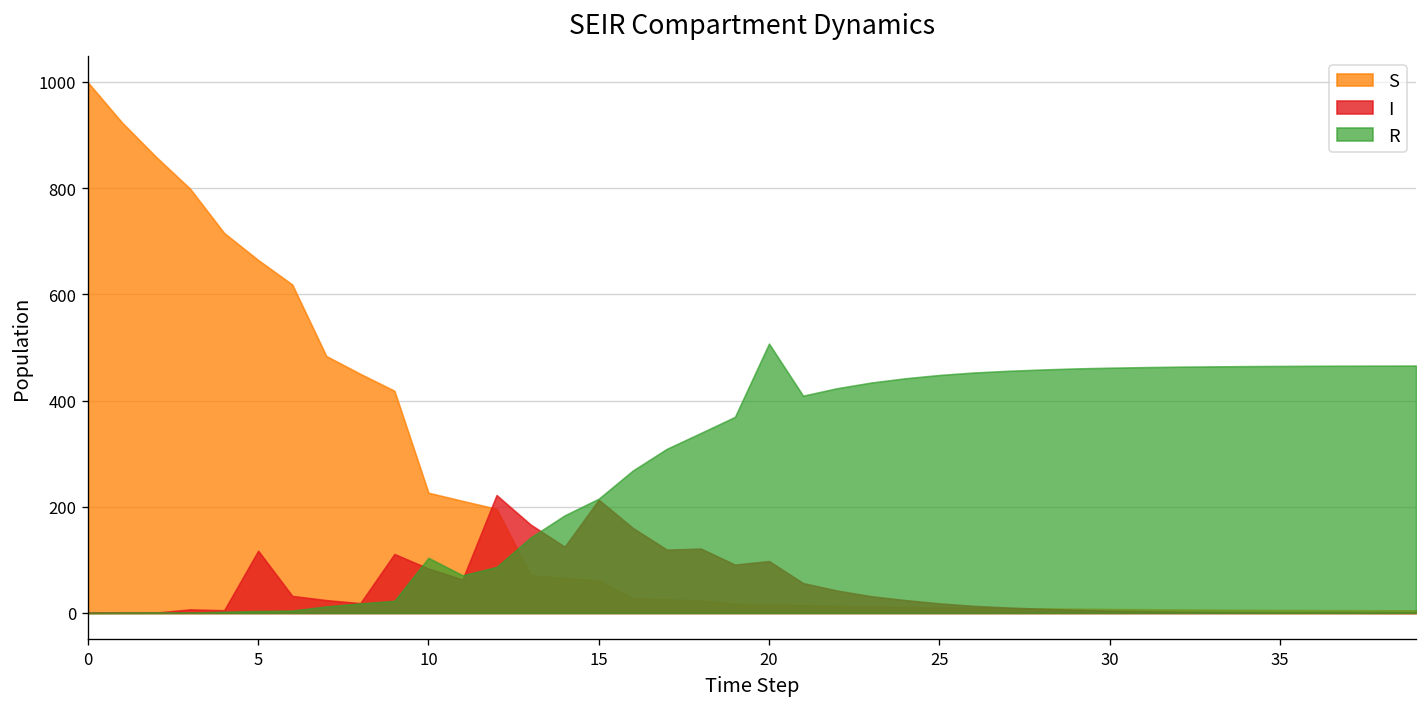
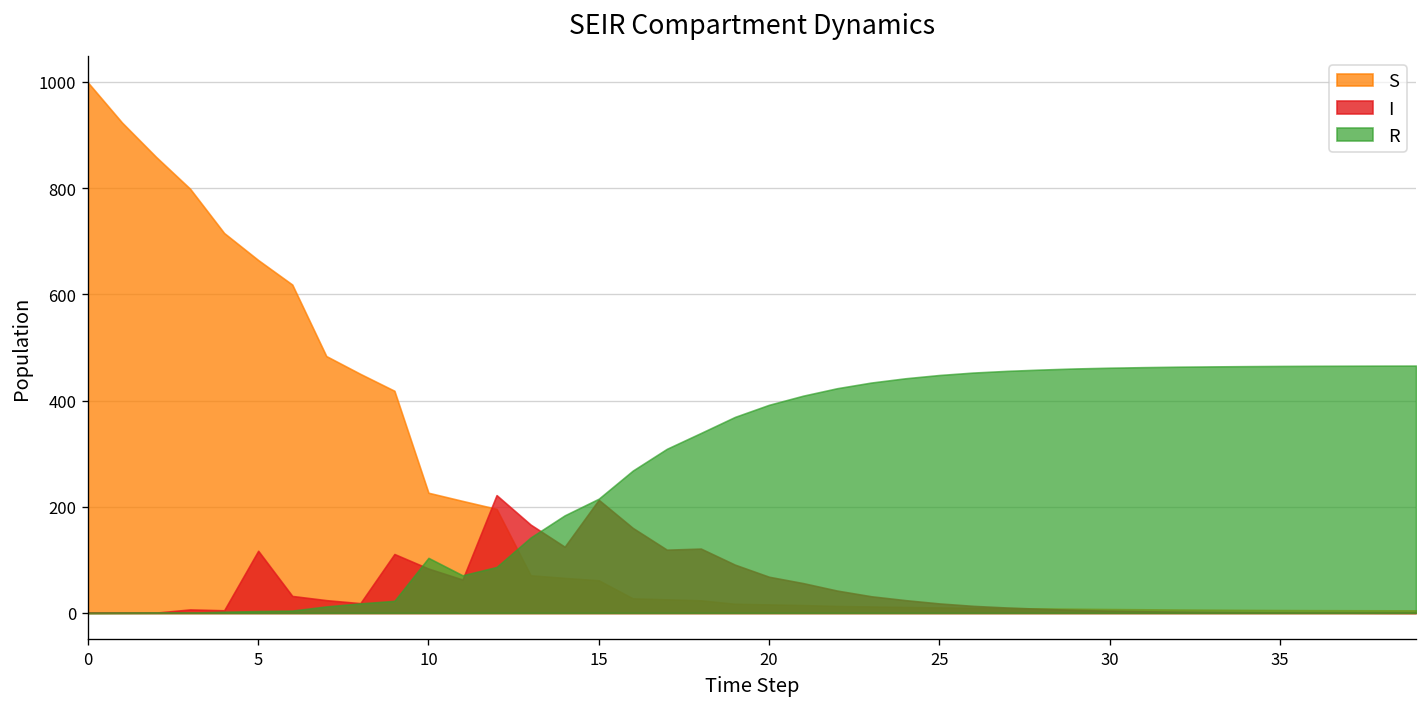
  {
    "S": {
      "0": 1000,
      "5": 660,
      "10": 230,
      "15": 60,
      "20": 20,
      "25": 10
    },
    "I": {
      "5": 120,
      "10": 80,
-     "20": 100,
+     "20": 70,
      "25": 20
    },
    "R": {
      "10": 100,
-     "20": 510,
+     "20": 390,
      "25": 450,
      "30": 460,
      "35": 470
    }
  }
